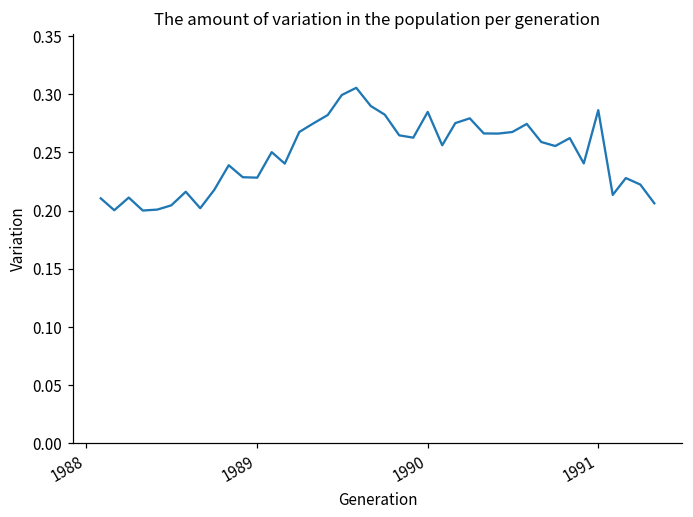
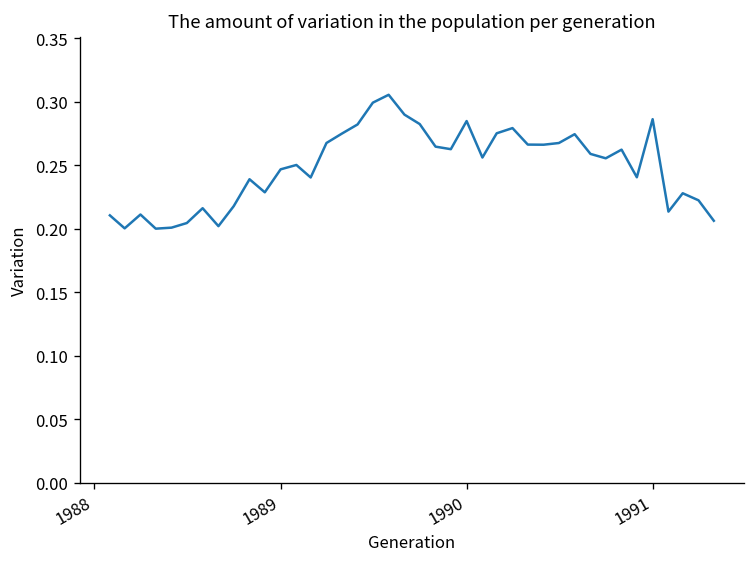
  {
-   "1989": 0.228,
+   "1989": 0.247,
    "1990": 0.285,
    "1991": 0.286
  }
